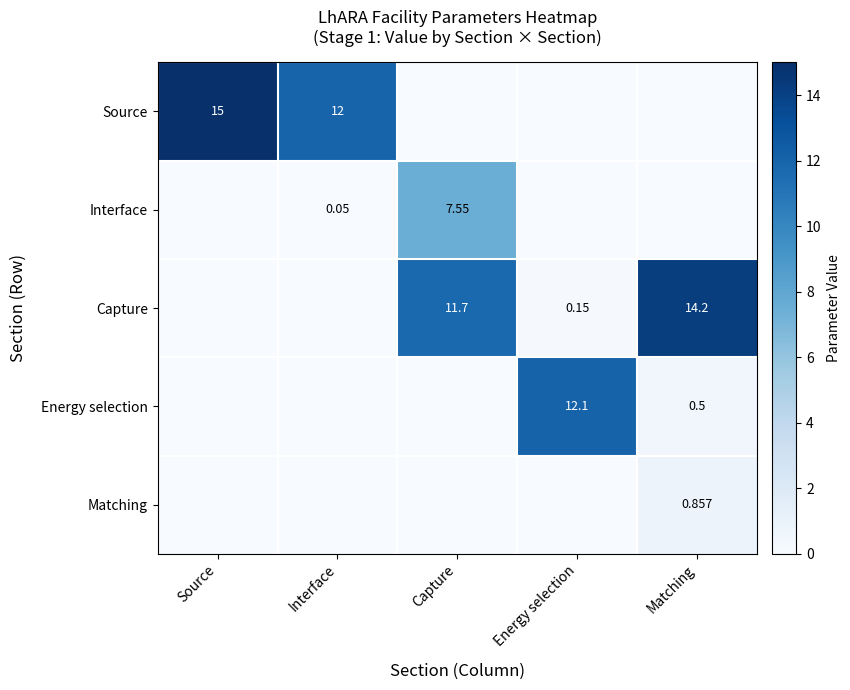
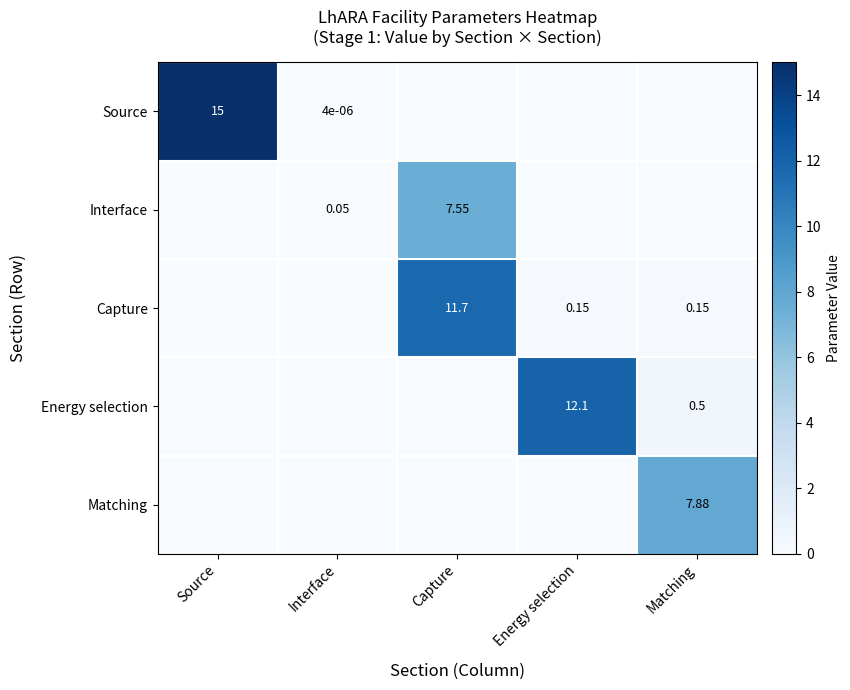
  {
    "Source": {
      "Source": "15",
-     "Interface": "12"
+     "Interface": "4e-06"
    },
    "Interface": {
      "Interface": "0.05",
      "Capture": "7.55"
    },
    "Capture": {
      "Capture": "11.7",
      "Energy selection": "0.15",
-     "Matching": "14.2"
+     "Matching": "0.15"
    },
    "Energy selection": {
      "Energy selection": "12.1",
      "Matching": "0.5"
    },
    "Matching": {
-     "Matching": "0.857"
+     "Matching": "7.88"
    }
  }
